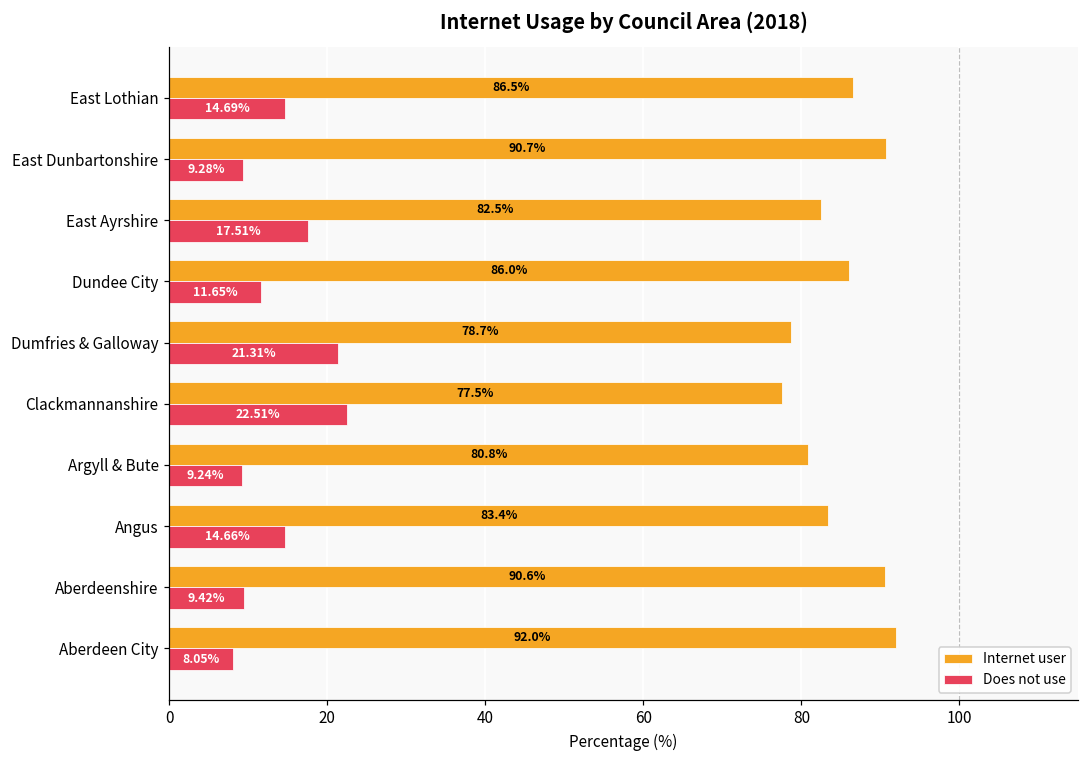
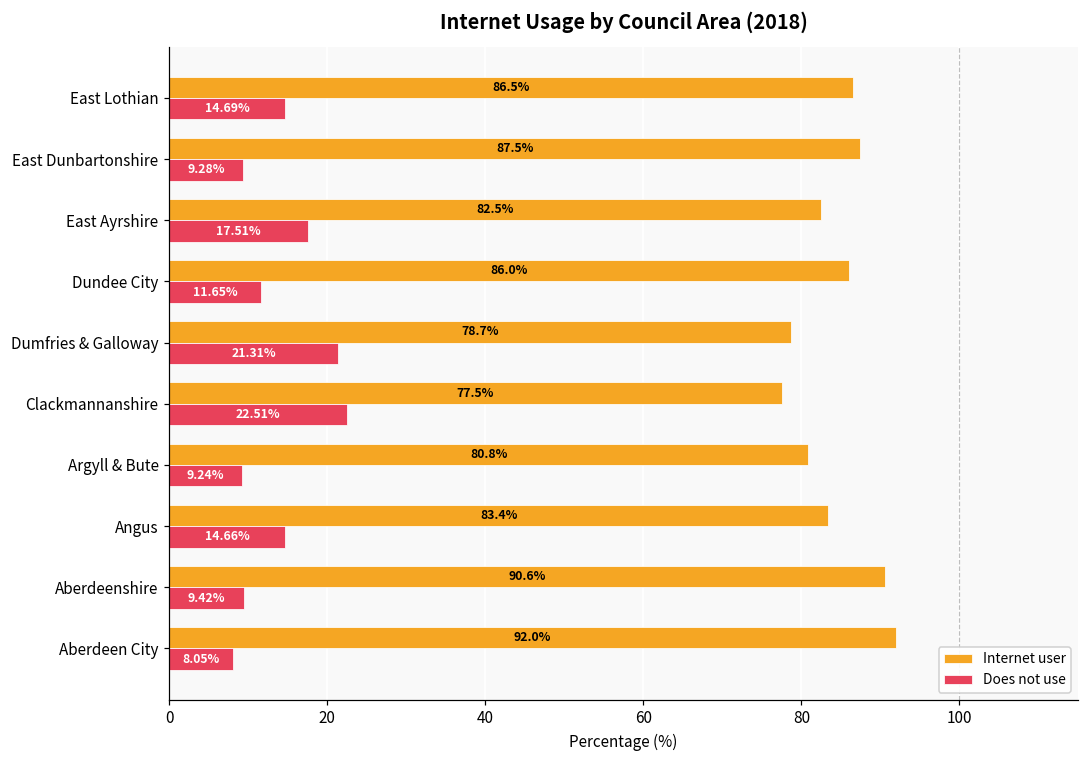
  {
    "Internet user": {
      "East Lothian": "86.5%",
-     "East Dunbartonshire": "90.7%",
+     "East Dunbartonshire": "87.5%",
      "East Ayrshire": "82.5%",
      "Dundee City": "86.0%",
      "Dumfries & Galloway": "78.7%",
      "Clackmannanshire": "77.5%",
      "Argyll & Bute": "80.8%",
      "Angus": "83.4%",
      "Aberdeenshire": "90.6%",
      "Aberdeen City": "92.0%"
    },
    "Does not use": {
      "East Lothian": "14.69%",
      "East Dunbartonshire": "9.28%",
      "East Ayrshire": "17.51%",
      "Dundee City": "11.65%",
      "Dumfries & Galloway": "21.31%",
      "Clackmannanshire": "22.51%",
      "Argyll & Bute": "9.24%",
      "Angus": "14.66%",
      "Aberdeenshire": "9.42%",
      "Aberdeen City": "8.05%"
    }
  }
